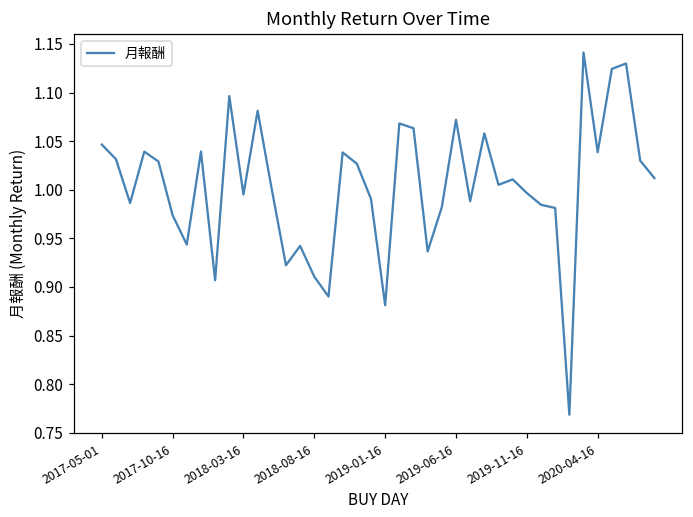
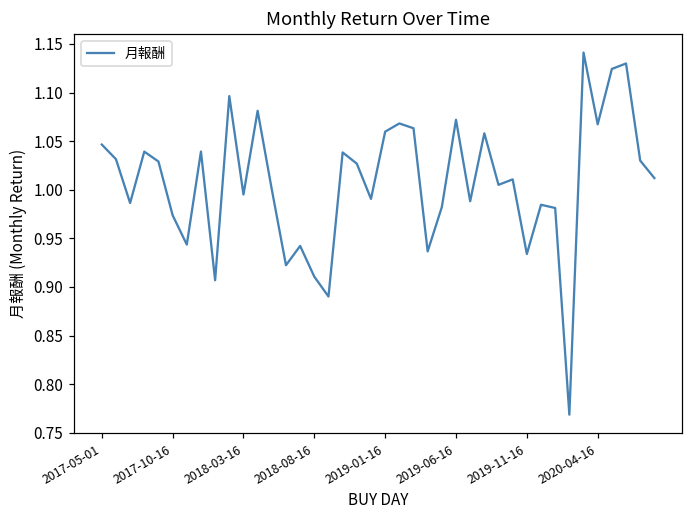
  {
    "2017-05-01": 1.05,
    "2017-10-16": 0.97,
    "2018-03-16": 1.00,
    "2018-08-16": 0.91,
-   "2019-01-16": 0.88,
+   "2019-01-16": 1.06,
    "2019-06-16": 1.07,
-   "2019-11-16": 1.00,
-   "2020-04-16": 1.04
+   "2019-11-16": 0.93,
+   "2020-04-16": 1.07
  }
